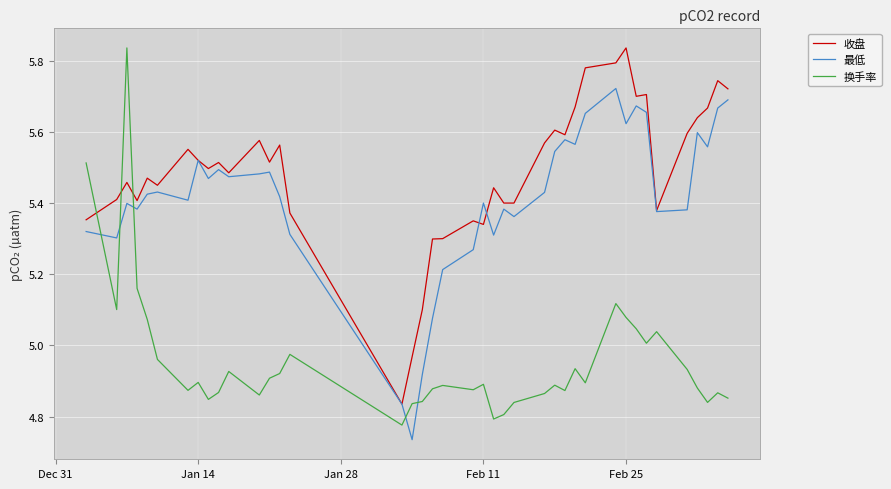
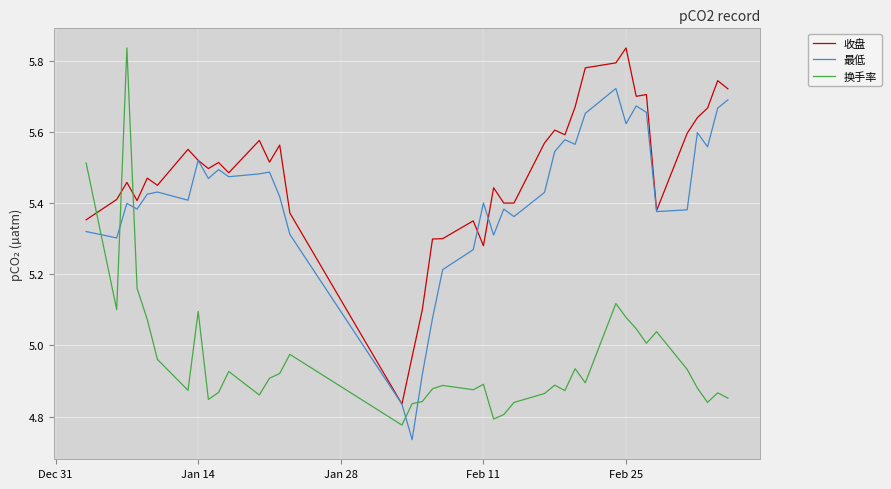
  {
    "收盘": {
-     "Feb 11": 5.34,
+     "Feb 11": 5.28,
      "Feb 25": 5.84
    },
    "最低": {
      "Feb 11": 5.40,
      "Feb 25": 5.62
    },
    "换手率": {
-     "Jan 14": 4.90,
+     "Jan 14": 5.10,
      "Feb 11": 4.89,
      "Feb 25": 5.08
    }
  }
